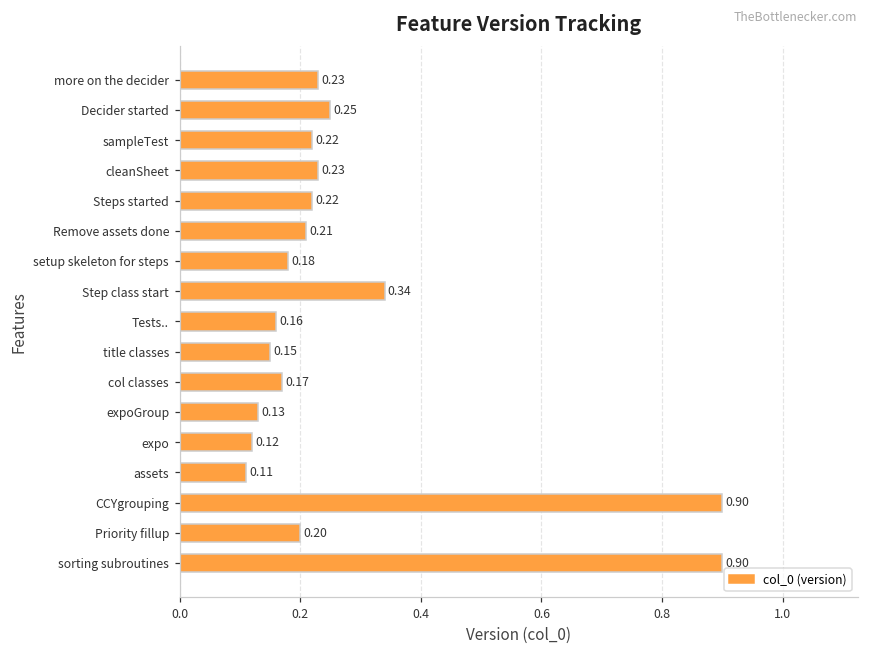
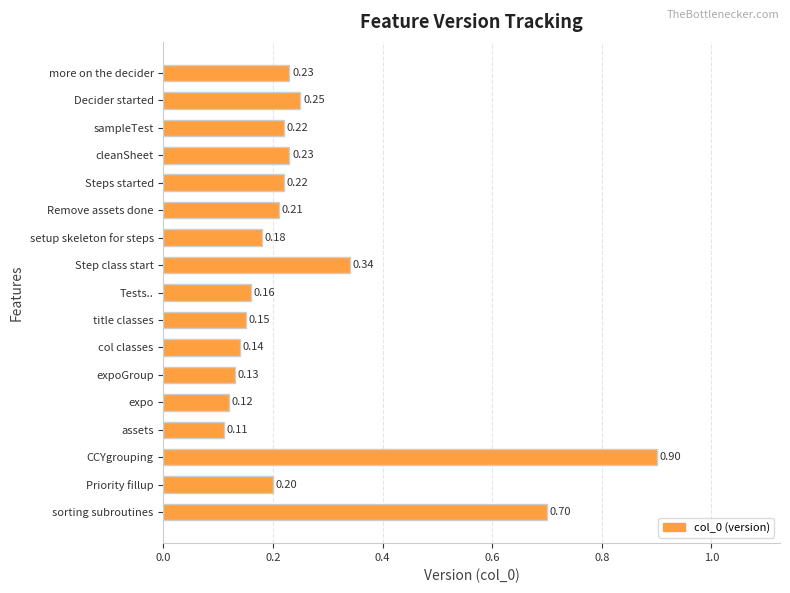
  {
    "more on the decider": 0.23,
    "Decider started": 0.25,
    "sampleTest": 0.22,
    "cleanSheet": 0.23,
    "Steps started": 0.22,
    "Remove assets done": 0.21,
    "setup skeleton for steps": 0.18,
    "Step class start": 0.34,
    "Tests..": 0.16,
    "title classes": 0.15,
-   "col classes": 0.17,
+   "col classes": 0.14,
    "expoGroup": 0.13,
    "expo": 0.12,
    "assets": 0.11,
    "CCYgrouping": 0.90,
    "Priority fillup": 0.20,
-   "sorting subroutines": 0.90
+   "sorting subroutines": 0.70
  }
